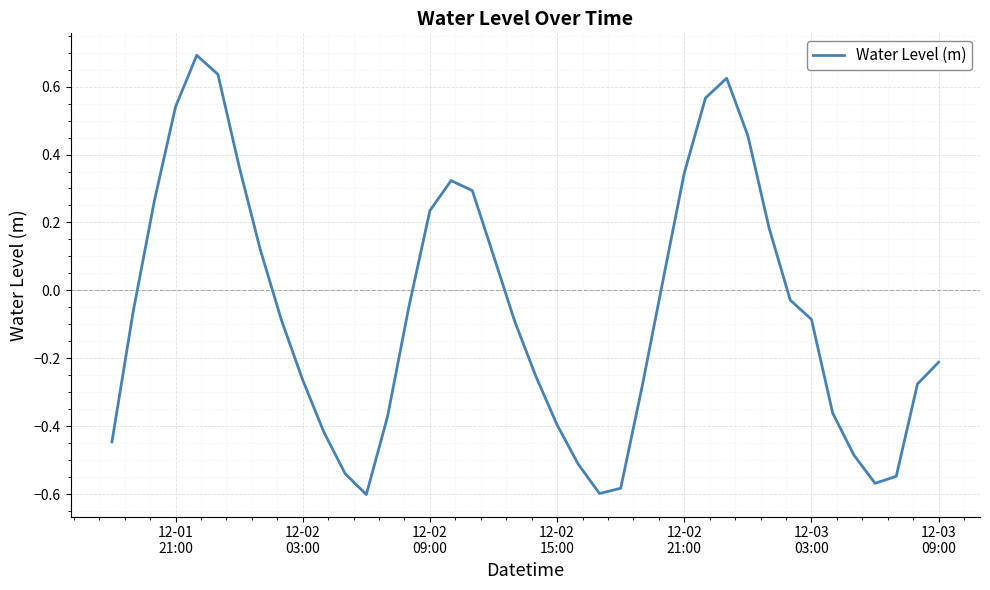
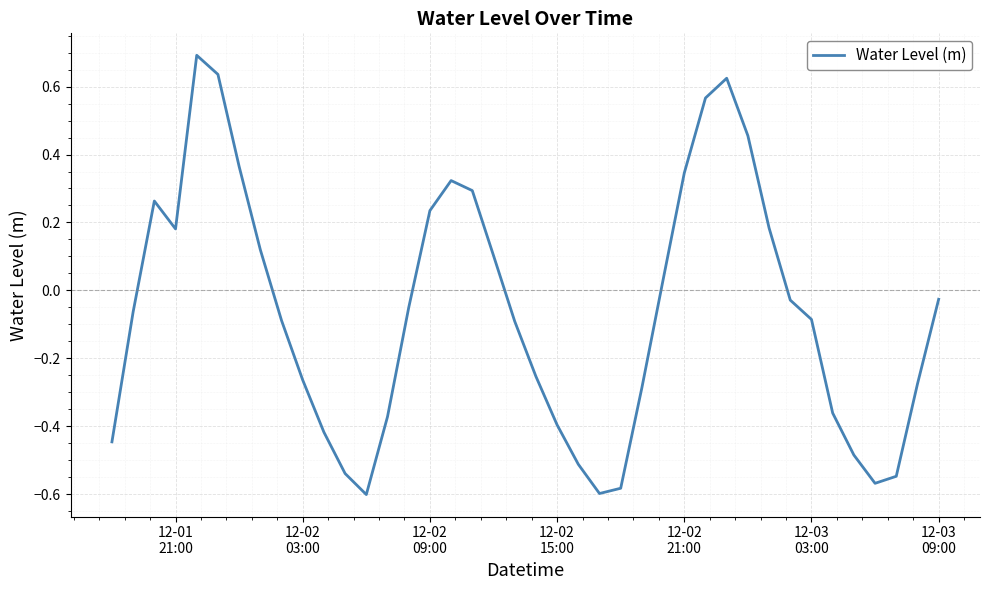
  {
-   "12-01 21:00": 0.54,
+   "12-01 21:00": 0.18,
    "12-02 03:00": -0.26,
    "12-02 09:00": 0.23,
    "12-02 15:00": -0.40,
    "12-02 21:00": 0.35,
    "12-03 03:00": -0.09,
-   "12-03 09:00": -0.21
+   "12-03 09:00": -0.03
  }
